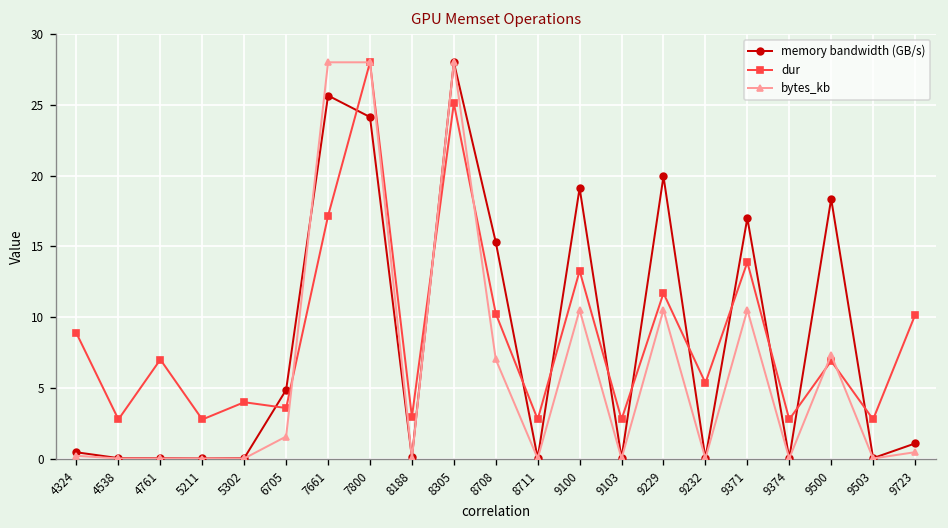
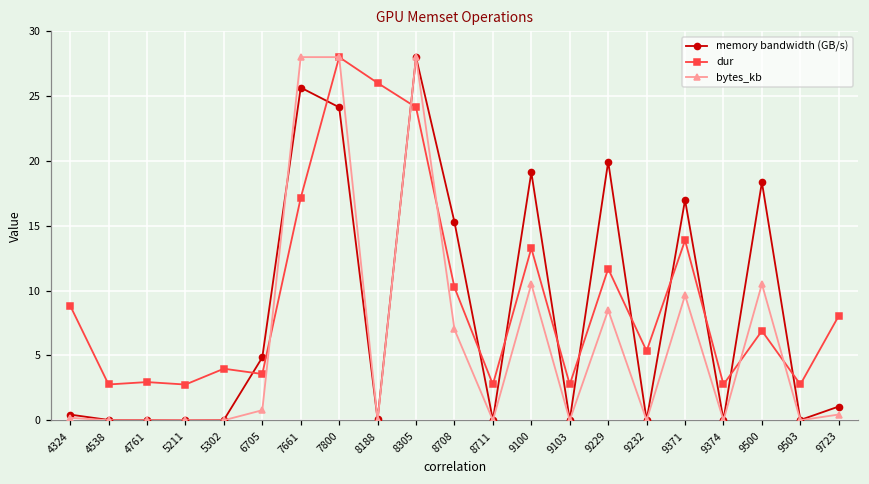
  {
    "memory bandwidth (GB/s)": {
      "4324": 0.4,
      "6705": 4.9,
      "7661": 25.7,
      "7800": 24.1,
      "8708": 15.3,
      "9100": 19.1,
      "9229": 19.9,
      "9371": 17.0,
      "9500": 18.4,
      "9723": 1.1
    },
    "dur": {
      "4324": 8.8,
      "4538": 2.8,
-     "4761": 7.0,
+     "4761": 2.9,
      "5211": 2.8,
      "5302": 4.0,
      "6705": 3.6,
      "7661": 17.1,
-     "8188": 2.9,
-     "8305": 25.1,
+     "8188": 26.0,
+     "8305": 24.1,
      "8708": 10.2,
      "8711": 2.8,
      "9100": 13.3,
      "9103": 2.8,
      "9229": 11.7,
      "9232": 5.3,
      "9371": 13.9,
      "9374": 2.8,
      "9500": 6.9,
      "9503": 2.8,
-     "9723": 10.1
+     "9723": 8.1
    },
    "bytes_kb": {
      "4324": 0.2,
-     "6705": 1.6,
+     "6705": 0.8,
      "7661": 28.0,
      "8708": 7.0,
      "9100": 10.5,
-     "9229": 10.5,
-     "9371": 10.5,
-     "9500": 7.3,
+     "9229": 8.5,
+     "9371": 9.6,
+     "9500": 10.5,
      "9723": 0.4
    }
  }
